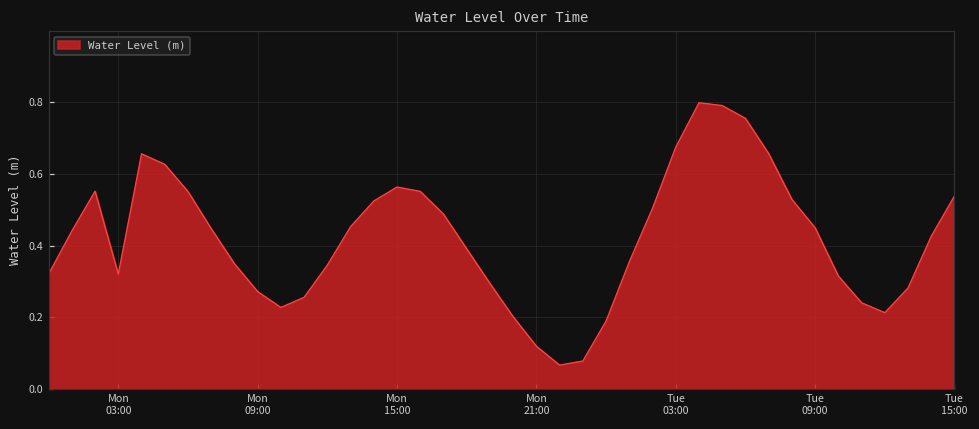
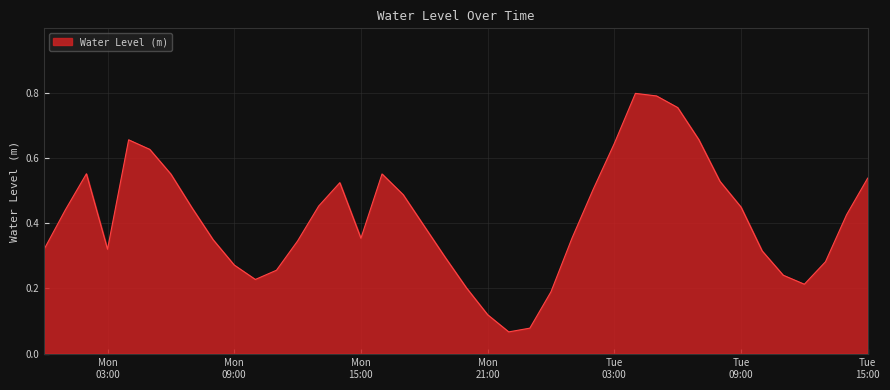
  {
    "Mon 03:00": 0.32,
    "Mon 09:00": 0.27,
-   "Mon 15:00": 0.56,
+   "Mon 15:00": 0.35,
    "Mon 21:00": 0.12,
-   "Tue 03:00": 0.67,
+   "Tue 03:00": 0.64,
    "Tue 09:00": 0.45,
    "Tue 15:00": 0.54
  }
